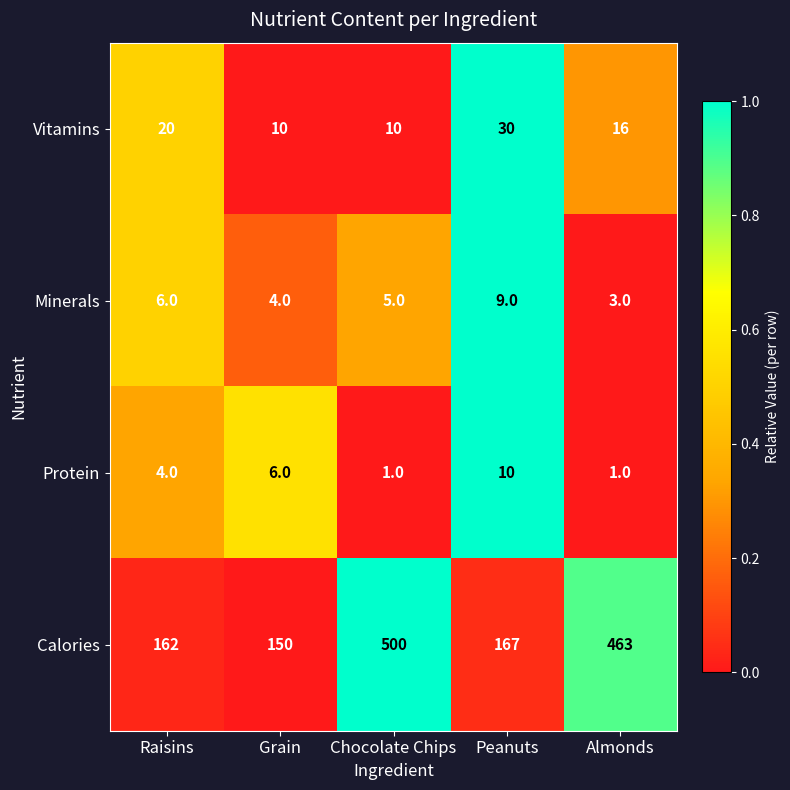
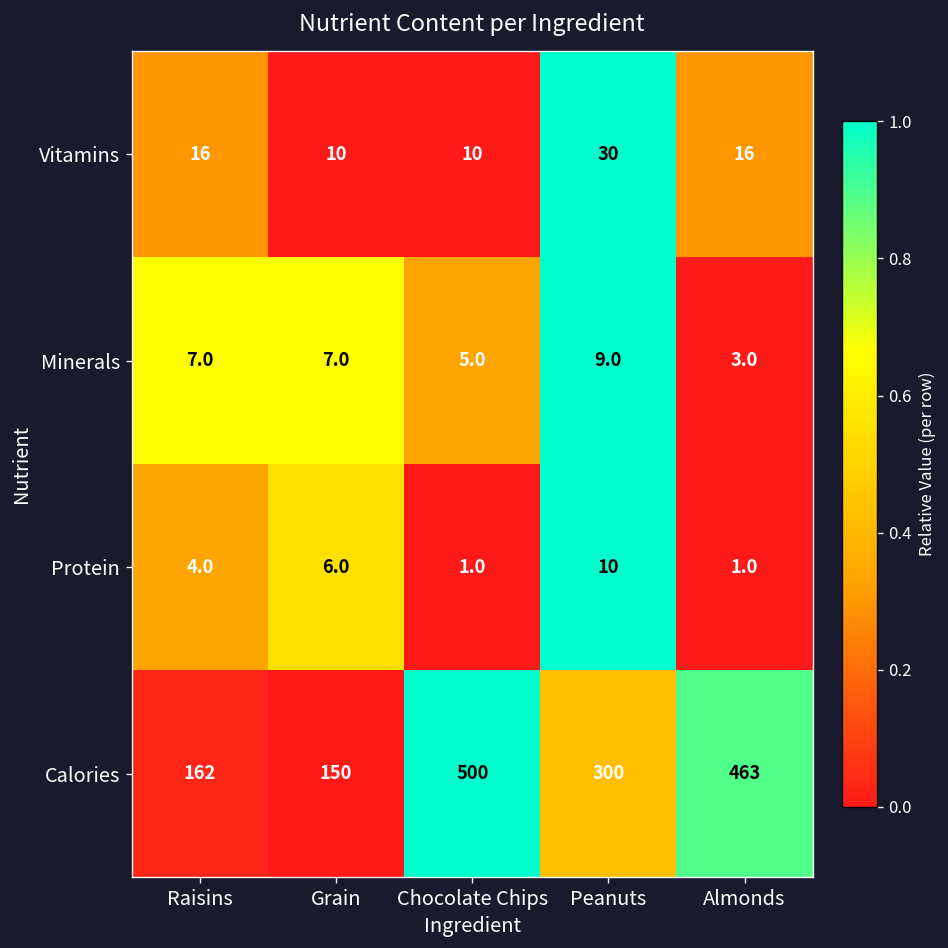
  {
    "Vitamins": {
-     "Raisins": 20,
+     "Raisins": 16,
      "Grain": 10,
      "Chocolate Chips": 10,
      "Peanuts": 30,
      "Almonds": 16
    },
    "Minerals": {
-     "Raisins": 6.0,
-     "Grain": 4.0,
+     "Raisins": 7.0,
+     "Grain": 7.0,
      "Chocolate Chips": 5.0,
      "Peanuts": 9.0,
      "Almonds": 3.0
    },
    "Protein": {
      "Raisins": 4.0,
      "Grain": 6.0,
      "Chocolate Chips": 1.0,
      "Peanuts": 10,
      "Almonds": 1.0
    },
    "Calories": {
      "Raisins": 162,
      "Grain": 150,
      "Chocolate Chips": 500,
-     "Peanuts": 167,
+     "Peanuts": 300,
      "Almonds": 463
    }
  }
